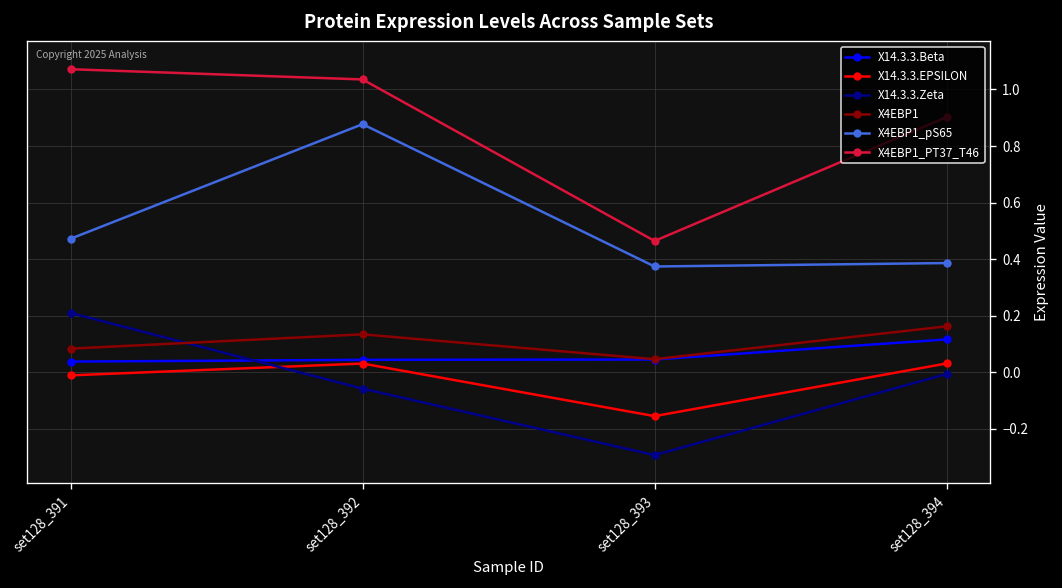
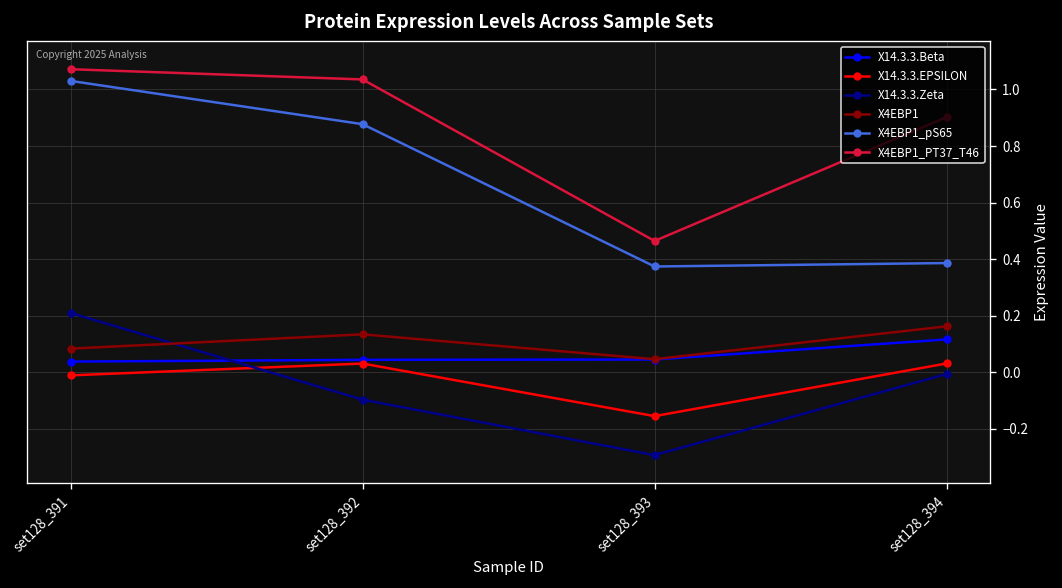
  {
    "X14.3.3.Beta": {
      "set128_391": 0.04,
      "set128_392": 0.04,
      "set128_394": 0.12
    },
    "X14.3.3.EPSILON": {
      "set128_391": -0.01,
      "set128_392": 0.03,
      "set128_393": -0.16,
      "set128_394": 0.03
    },
    "X14.3.3.Zeta": {
      "set128_391": 0.21,
-     "set128_392": -0.06,
+     "set128_392": -0.10,
      "set128_393": -0.29,
      "set128_394": -0.01
    },
    "X4EBP1": {
      "set128_391": 0.08,
      "set128_392": 0.13,
      "set128_394": 0.16
    },
    "X4EBP1_pS65": {
-     "set128_391": 0.47,
+     "set128_391": 1.03,
      "set128_392": 0.88,
      "set128_393": 0.37,
      "set128_394": 0.39
    },
    "X4EBP1_PT37_T46": {
      "set128_392": 1.04,
      "set128_393": 0.46
    }
  }
